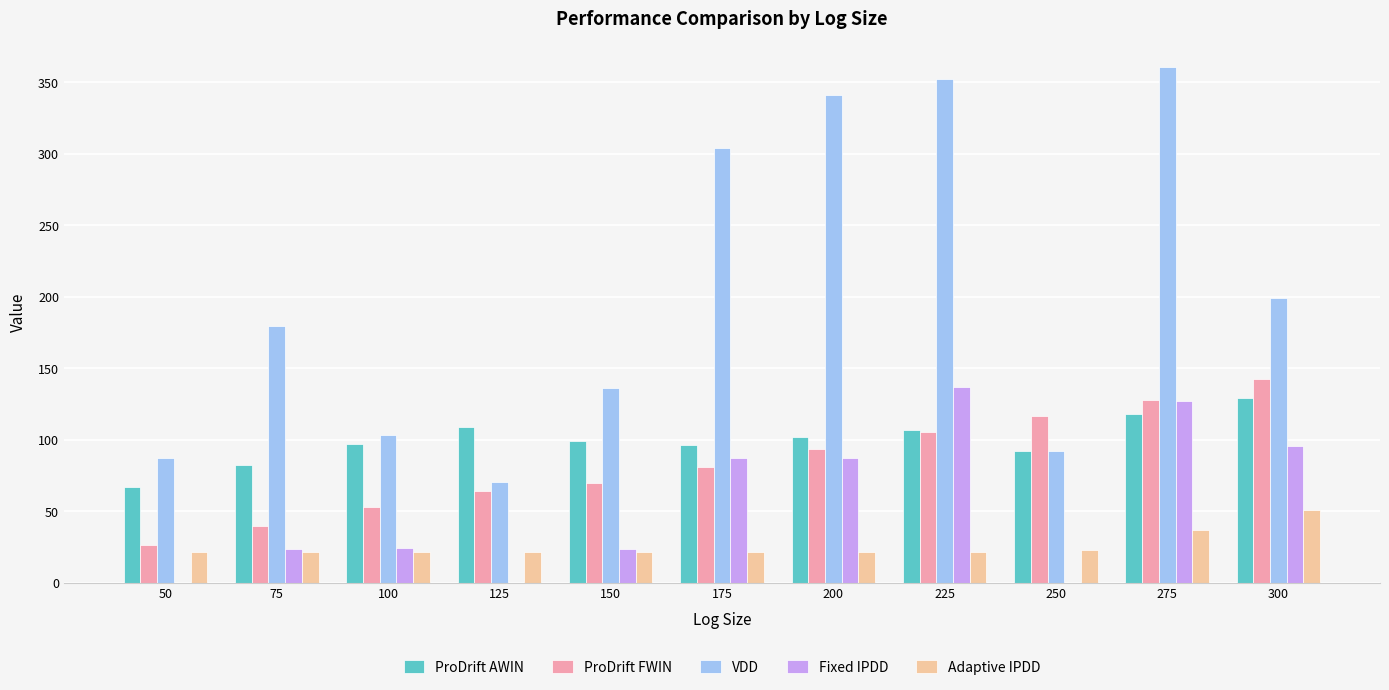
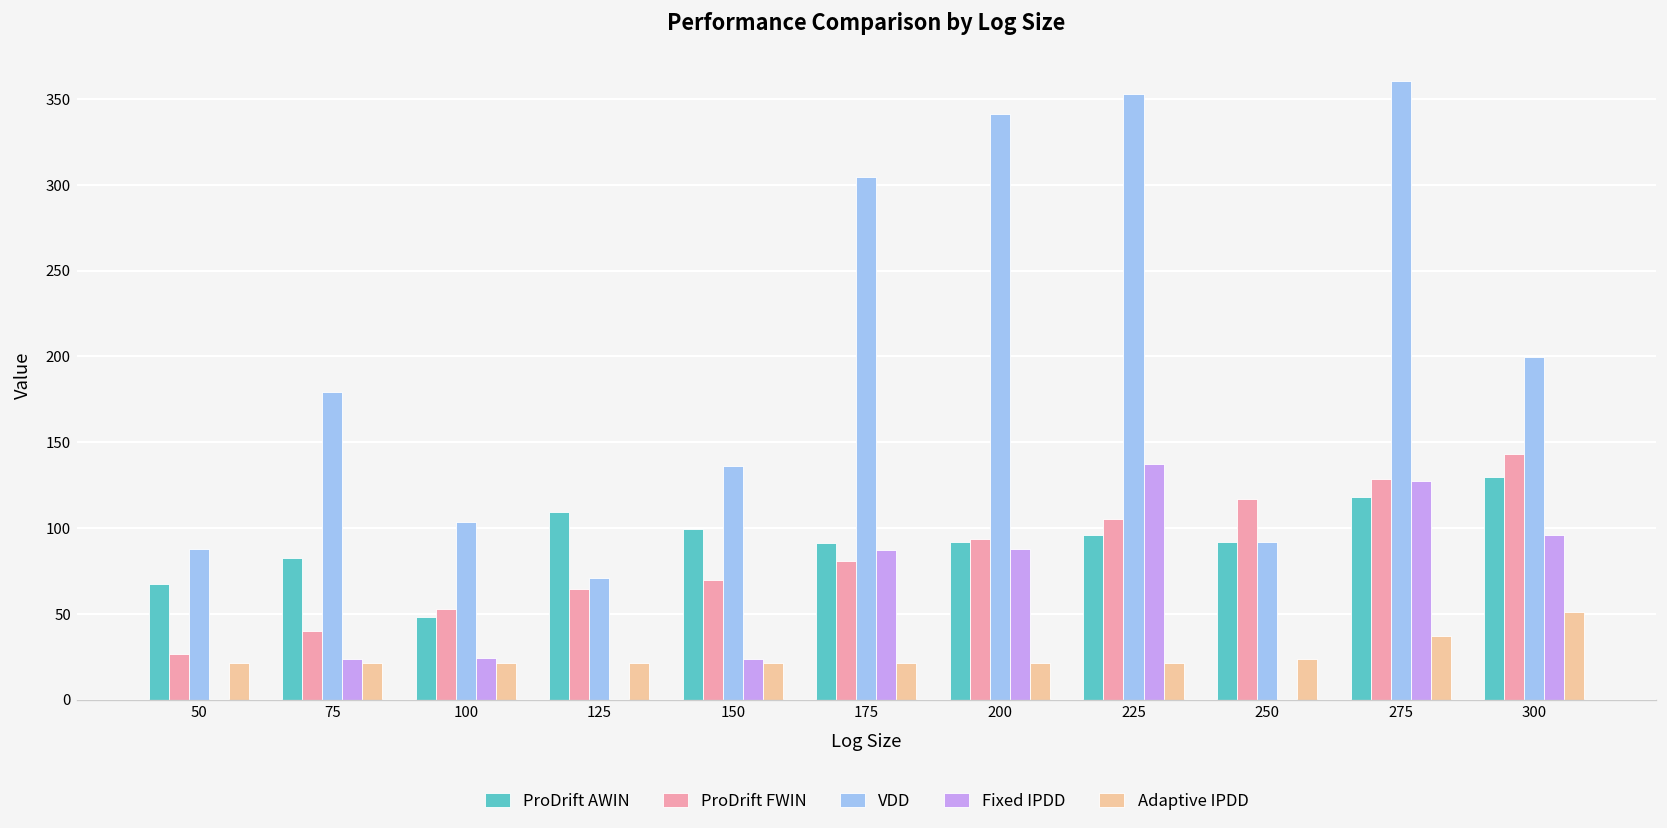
  {
    "ProDrift AWIN": {
      "50": 67,
      "75": 82,
-     "100": 97,
+     "100": 48,
      "125": 109,
      "150": 99,
-     "175": 97,
-     "200": 102,
-     "225": 107,
+     "175": 91,
+     "200": 92,
+     "225": 96,
      "250": 92,
      "275": 118,
      "300": 130
    }
  }
